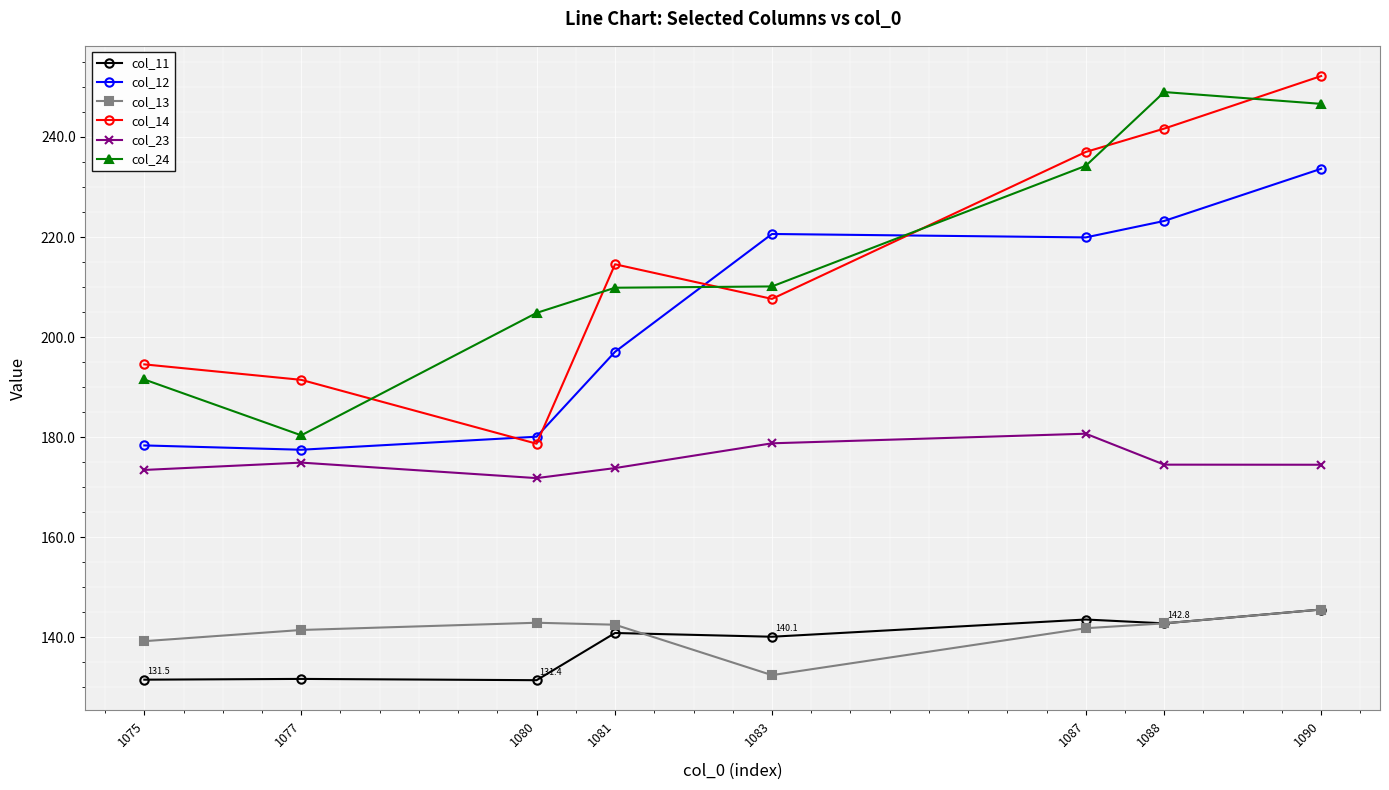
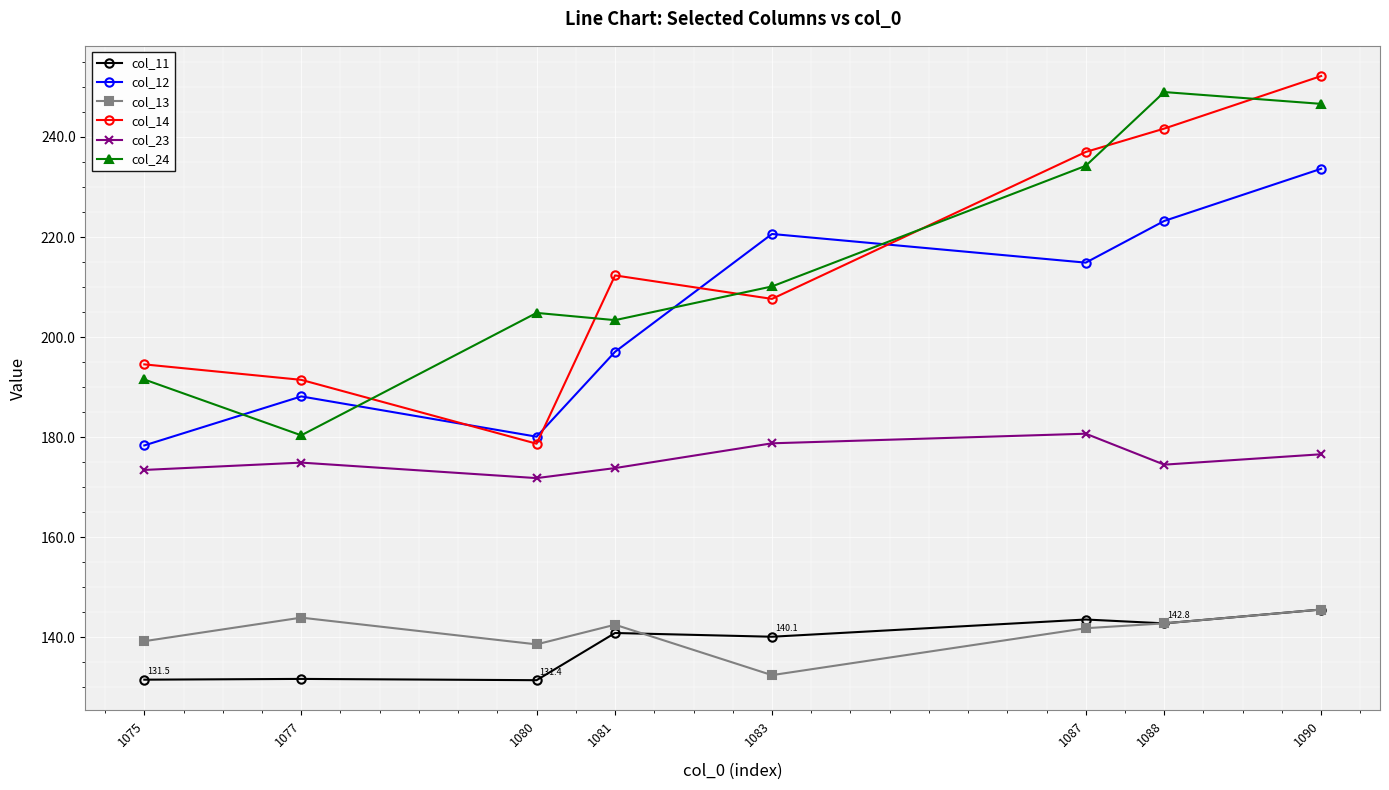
  {
    "col_11": {
      "1075": 131.5,
      "1080": 131.4,
      "1083": 140.1
    },
    "col_12": {
      "1075": 178,
-     "1077": 177,
+     "1077": 188,
      "1080": 180,
      "1081": 197,
      "1083": 221,
-     "1087": 220,
+     "1087": 215,
      "1088": 223,
      "1090": 234
    },
    "col_13": {
      "1075": 139,
-     "1077": 141,
-     "1080": 143,
+     "1077": 144,
+     "1080": 139,
      "1081": 143,
      "1083": 132,
      "1087": 142
    },
    "col_14": {
      "1075": 195,
      "1077": 191,
      "1080": 179,
-     "1081": 215,
+     "1081": 212,
      "1083": 208,
      "1087": 237,
      "1088": 242,
      "1090": 252
    },
    "col_23": {
      "1075": 173,
      "1077": 175,
      "1080": 172,
      "1081": 174,
      "1083": 179,
      "1087": 181,
      "1088": 174,
-     "1090": 174
+     "1090": 177
    },
    "col_24": {
      "1075": 192,
      "1077": 180,
      "1080": 205,
-     "1081": 210,
+     "1081": 203,
      "1083": 210,
      "1087": 234,
      "1088": 249,
      "1090": 247
    }
  }
